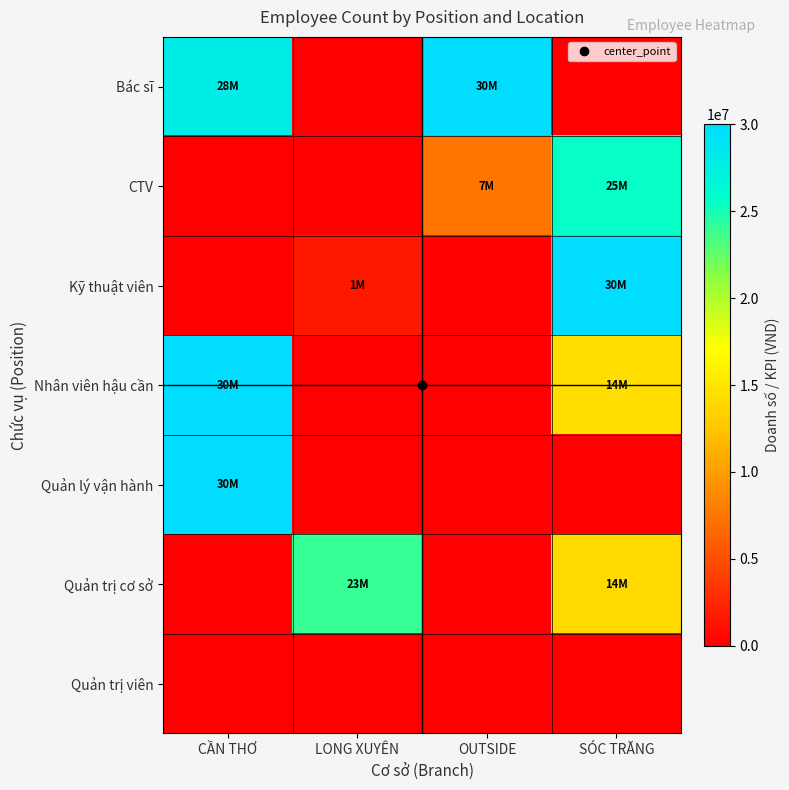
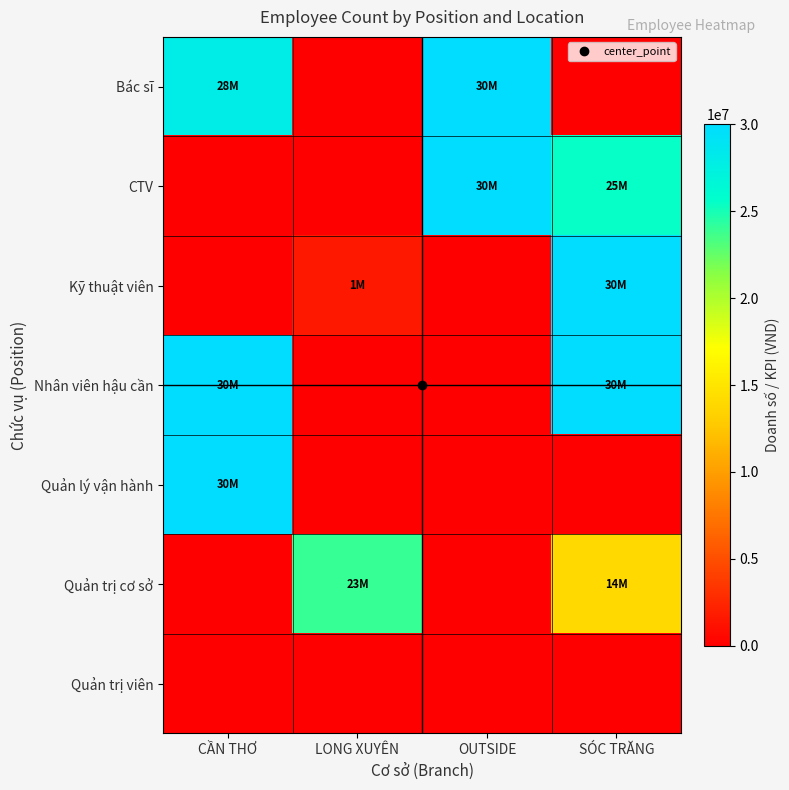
  {
    "Bác sĩ": {
      "CẦN THƠ": "28M",
      "OUTSIDE": "30M"
    },
    "CTV": {
-     "OUTSIDE": "7M",
+     "OUTSIDE": "30M",
      "SÓC TRĂNG": "25M"
    },
    "Kỹ thuật viên": {
      "LONG XUYÊN": "1M",
      "SÓC TRĂNG": "30M"
    },
    "Nhân viên hậu cần": {
      "CẦN THƠ": "30M",
-     "SÓC TRĂNG": "14M"
+     "SÓC TRĂNG": "30M"
    },
    "Quản lý vận hành": {
      "CẦN THƠ": "30M"
    },
    "Quản trị cơ sở": {
      "LONG XUYÊN": "23M",
      "SÓC TRĂNG": "14M"
    }
  }
